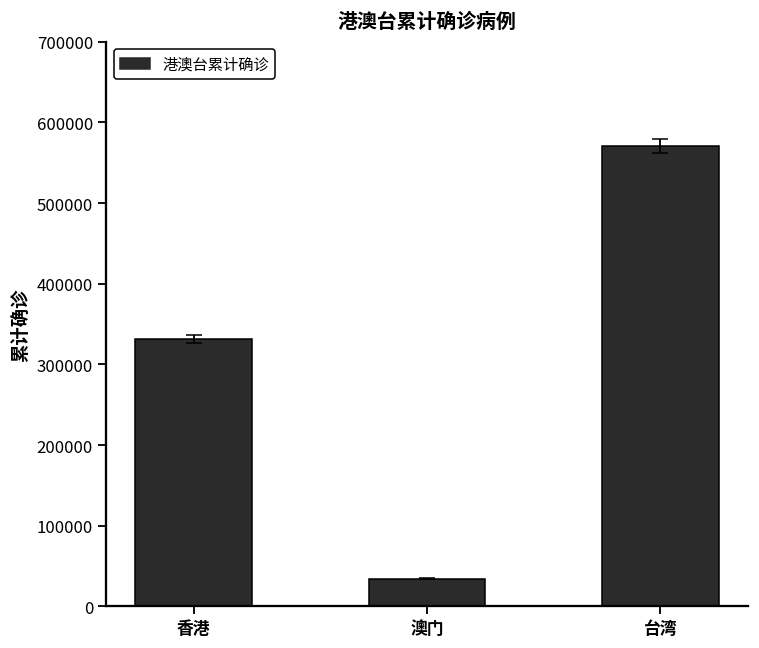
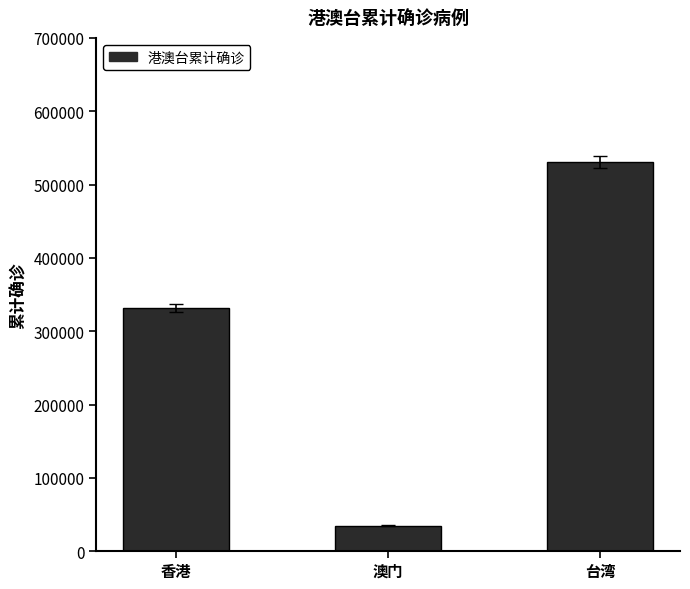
  {
    "港澳台累计确诊": {
      "香港": 330000,
      "澳门": 30000,
-     "台湾": 570000
+     "台湾": 530000
    }
  }
